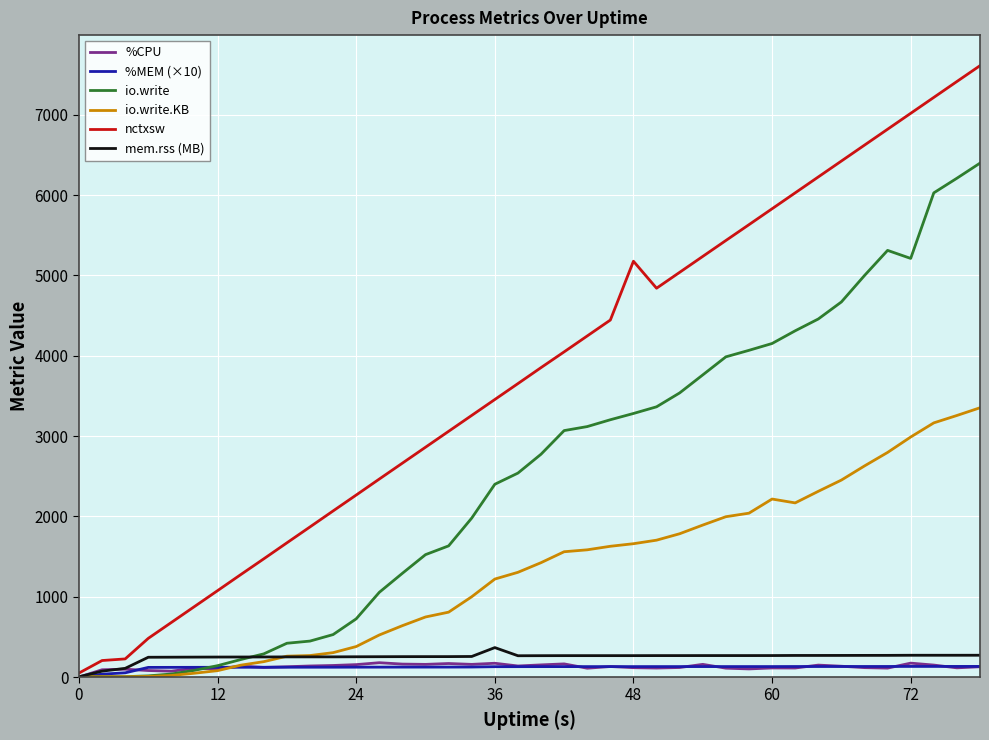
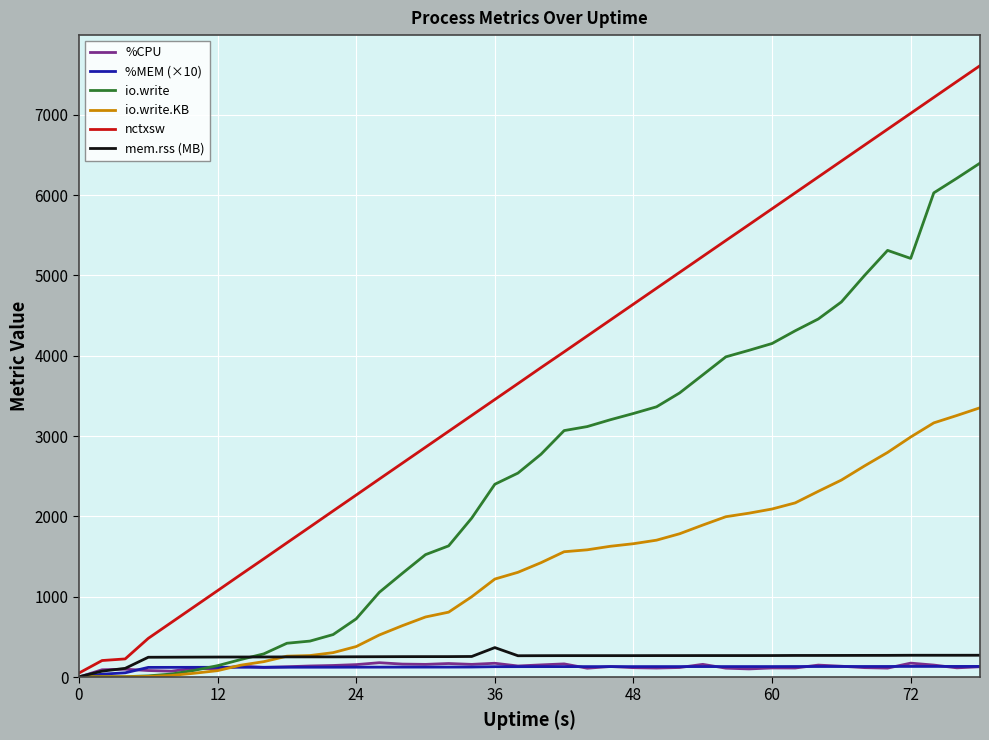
  {
    "%CPU": {
      "24": 200,
      "36": 200,
      "72": 200
    },
    "%MEM (×10)": {
      "24": 100,
      "36": 100,
      "72": 100
    },
    "io.write": {
      "24": 700,
      "36": 2400,
      "48": 3300,
      "60": 4200,
      "72": 5200
    },
    "io.write.KB": {
      "24": 400,
      "36": 1200,
      "48": 1700,
-     "60": 2200,
+     "60": 2100,
      "72": 3000
    },
    "nctxsw": {
      "0": 100,
      "12": 1100,
      "24": 2300,
      "36": 3500,
-     "48": 5200,
+     "48": 4600,
      "60": 5800,
      "72": 7000
    },
    "mem.rss (MB)": {
      "12": 200,
      "24": 300,
      "36": 400,
      "48": 300,
      "60": 300,
      "72": 300
    }
  }
